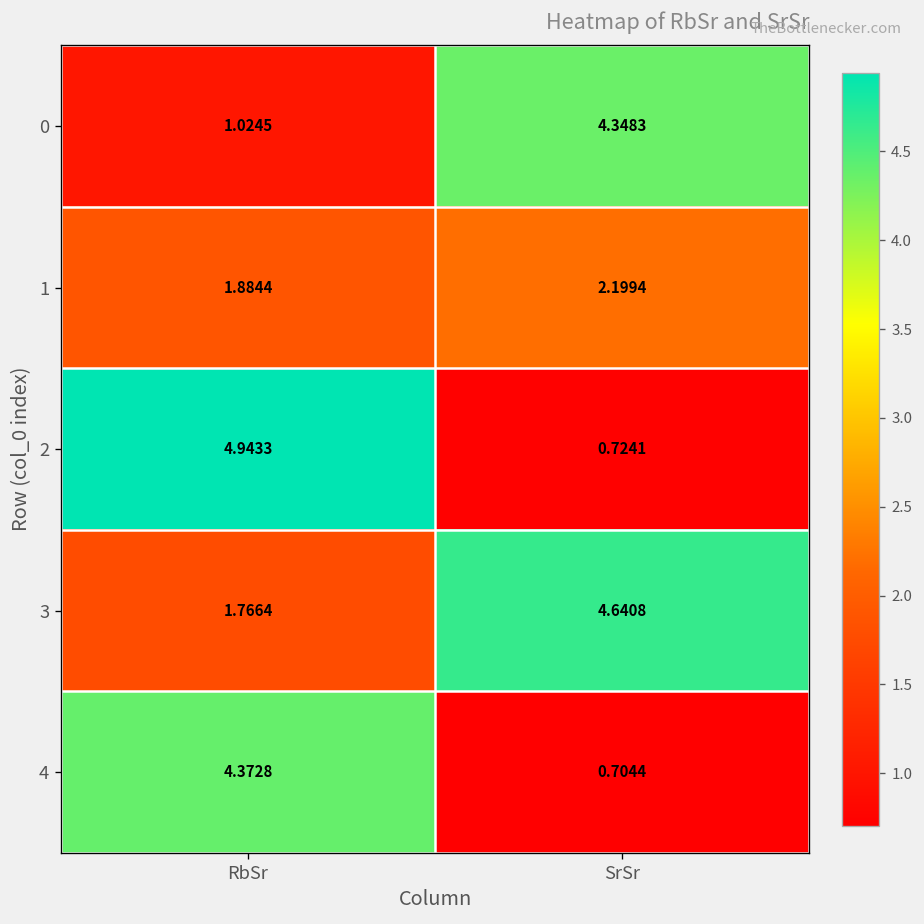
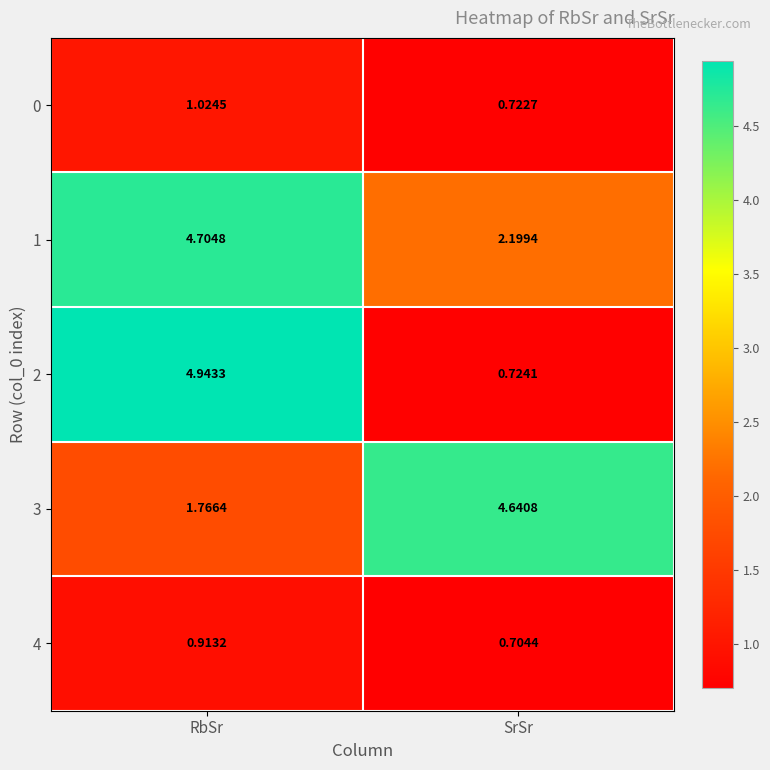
  {
    "0": {
      "RbSr": 1.0245,
-     "SrSr": 4.3483
+     "SrSr": 0.7227
    },
    "1": {
-     "RbSr": 1.8844,
+     "RbSr": 4.7048,
      "SrSr": 2.1994
    },
    "2": {
      "RbSr": 4.9433,
      "SrSr": 0.7241
    },
    "3": {
      "RbSr": 1.7664,
      "SrSr": 4.6408
    },
    "4": {
-     "RbSr": 4.3728,
+     "RbSr": 0.9132,
      "SrSr": 0.7044
    }
  }
